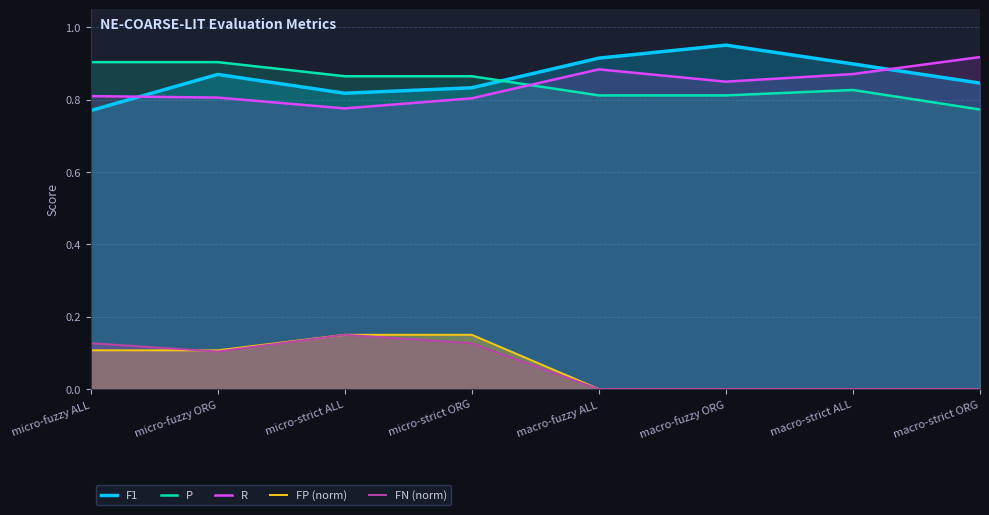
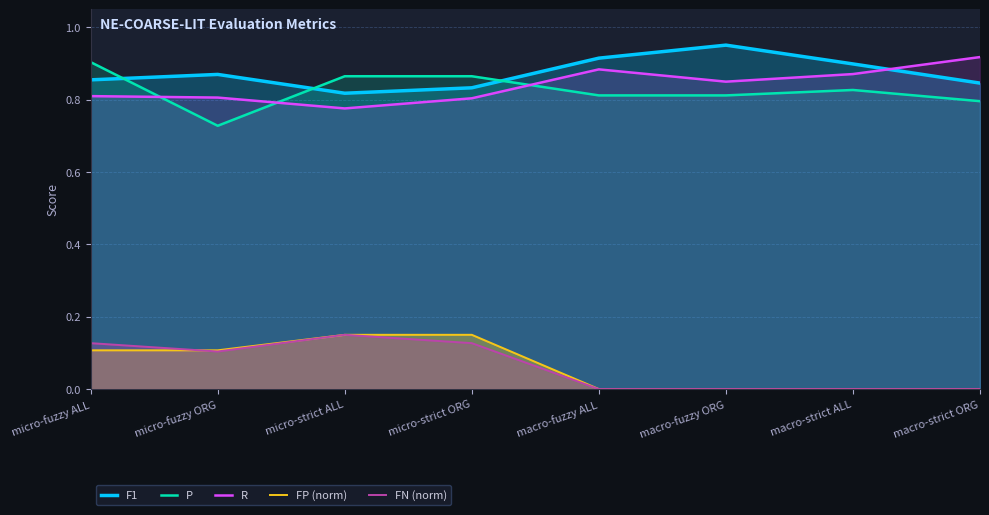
  {
    "F1": {
-     "micro-fuzzy ALL": 0.77,
+     "micro-fuzzy ALL": 0.86,
      "micro-fuzzy ORG": 0.87,
      "micro-strict ALL": 0.82,
      "micro-strict ORG": 0.83,
      "macro-fuzzy ALL": 0.92,
      "macro-fuzzy ORG": 0.95,
      "macro-strict ALL": 0.90,
      "macro-strict ORG": 0.85
    },
    "P": {
      "micro-fuzzy ALL": 0.90,
-     "micro-fuzzy ORG": 0.90,
+     "micro-fuzzy ORG": 0.73,
      "micro-strict ALL": 0.87,
      "micro-strict ORG": 0.87,
      "macro-fuzzy ALL": 0.81,
      "macro-fuzzy ORG": 0.81,
      "macro-strict ALL": 0.83,
-     "macro-strict ORG": 0.77
+     "macro-strict ORG": 0.80
    },
    "R": {
      "micro-fuzzy ALL": 0.81,
      "micro-fuzzy ORG": 0.81,
      "micro-strict ALL": 0.78,
      "micro-strict ORG": 0.80,
      "macro-fuzzy ALL": 0.88,
      "macro-fuzzy ORG": 0.85,
      "macro-strict ALL": 0.87,
      "macro-strict ORG": 0.92
    },
    "FP (norm)": {
      "micro-fuzzy ALL": 0.11,
      "micro-strict ORG": 0.15
    },
    "FN (norm)": {
      "micro-fuzzy ALL": 0.13,
      "micro-strict ORG": 0.13
    }
  }
